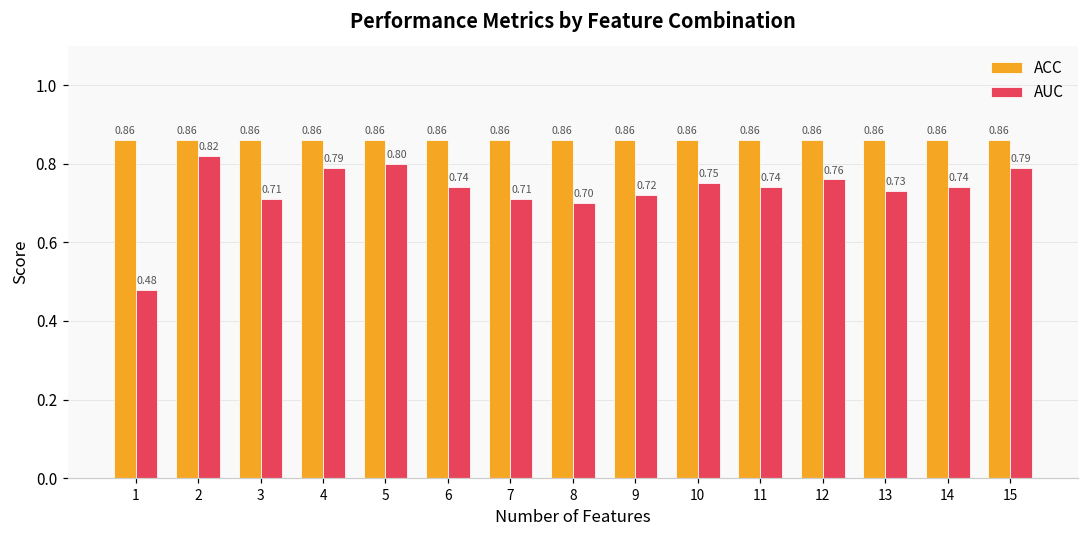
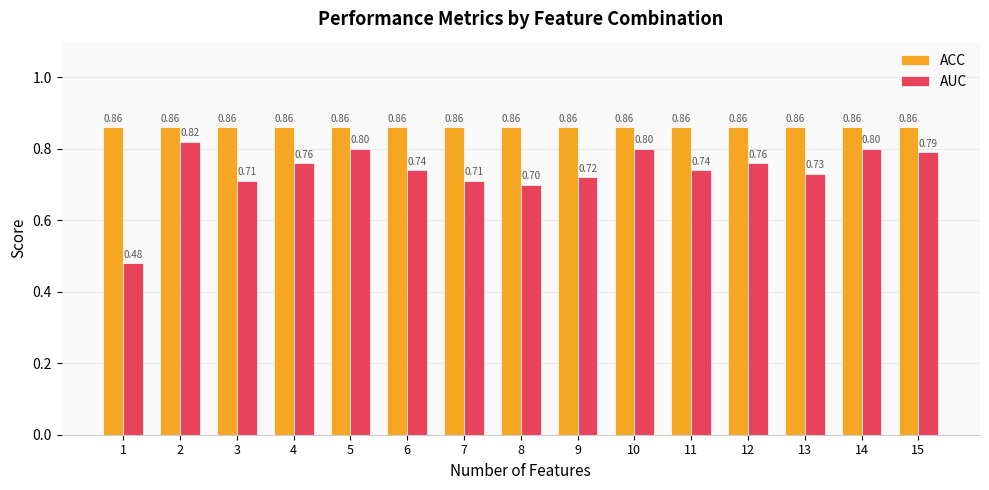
  {
    "ACC": {
      "1": 0.86,
      "2": 0.86,
      "3": 0.86,
      "4": 0.86,
      "5": 0.86,
      "6": 0.86,
      "7": 0.86,
      "8": 0.86,
      "9": 0.86,
      "10": 0.86,
      "11": 0.86,
      "12": 0.86,
      "13": 0.86,
      "14": 0.86,
      "15": 0.86
    },
    "AUC": {
      "1": 0.48,
      "2": 0.82,
      "3": 0.71,
-     "4": 0.79,
+     "4": 0.76,
      "5": 0.80,
      "6": 0.74,
      "7": 0.71,
      "8": 0.70,
      "9": 0.72,
-     "10": 0.75,
+     "10": 0.80,
      "11": 0.74,
      "12": 0.76,
      "13": 0.73,
-     "14": 0.74,
+     "14": 0.80,
      "15": 0.79
    }
  }
